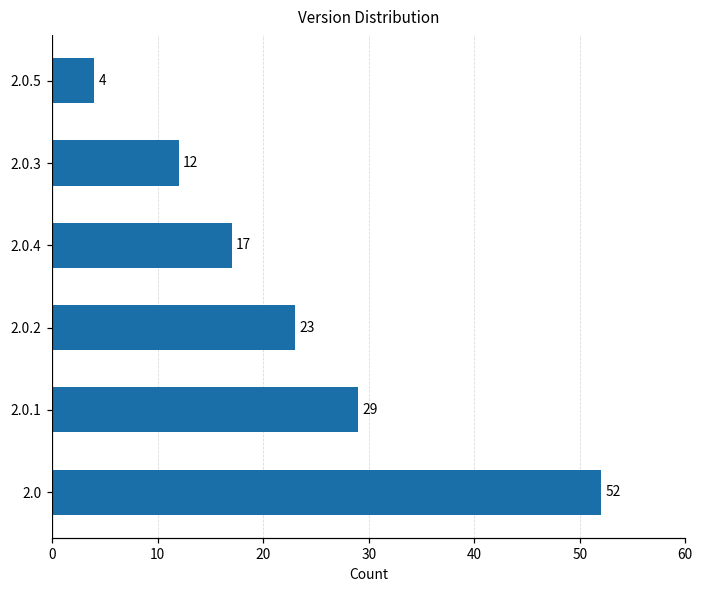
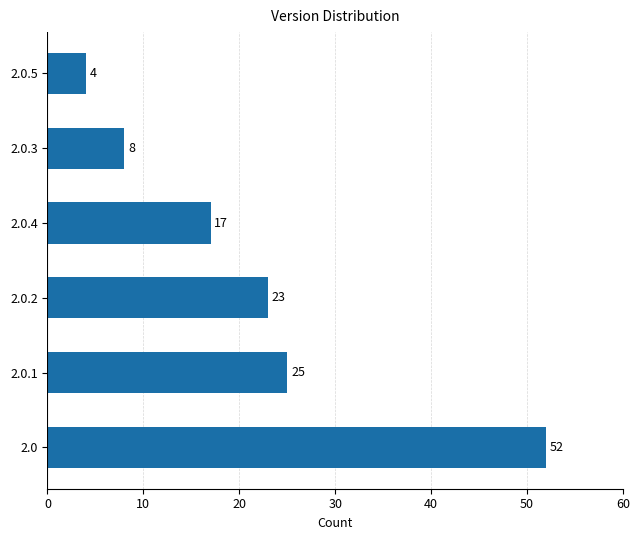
  {
    "2.0.5": 4,
-   "2.0.3": 12,
+   "2.0.3": 8,
    "2.0.4": 17,
    "2.0.2": 23,
-   "2.0.1": 29,
+   "2.0.1": 25,
    "2.0": 52
  }
